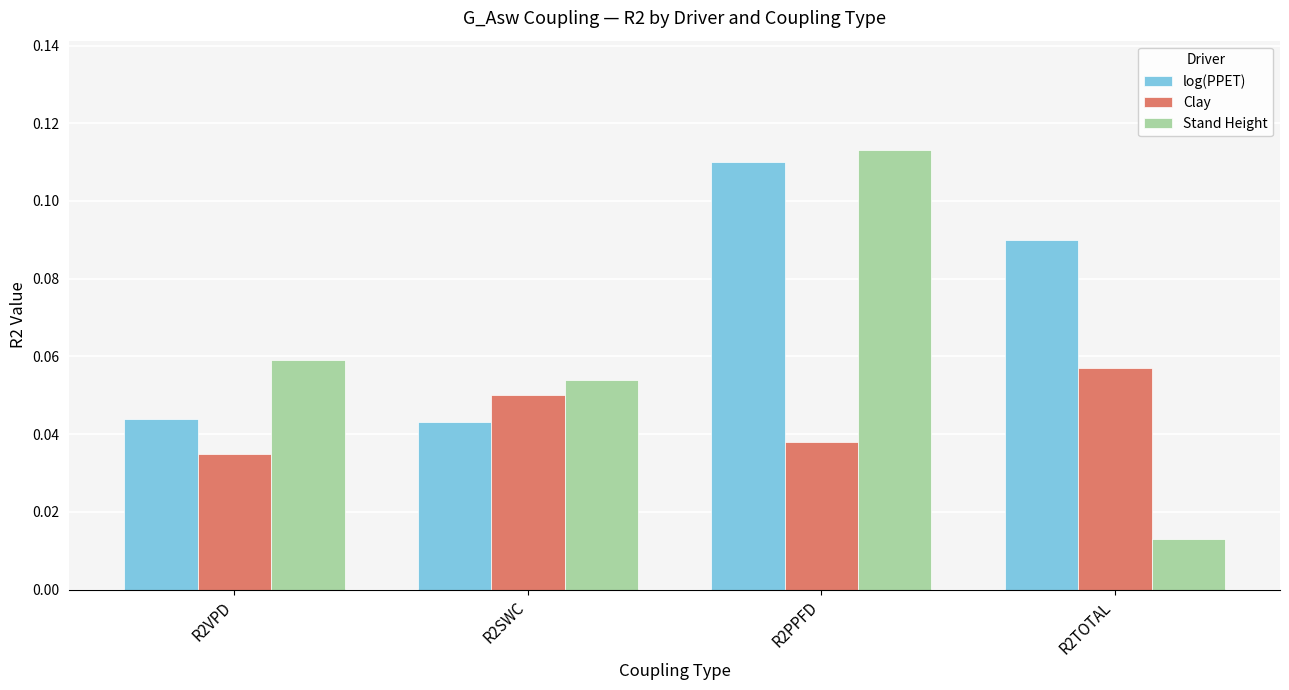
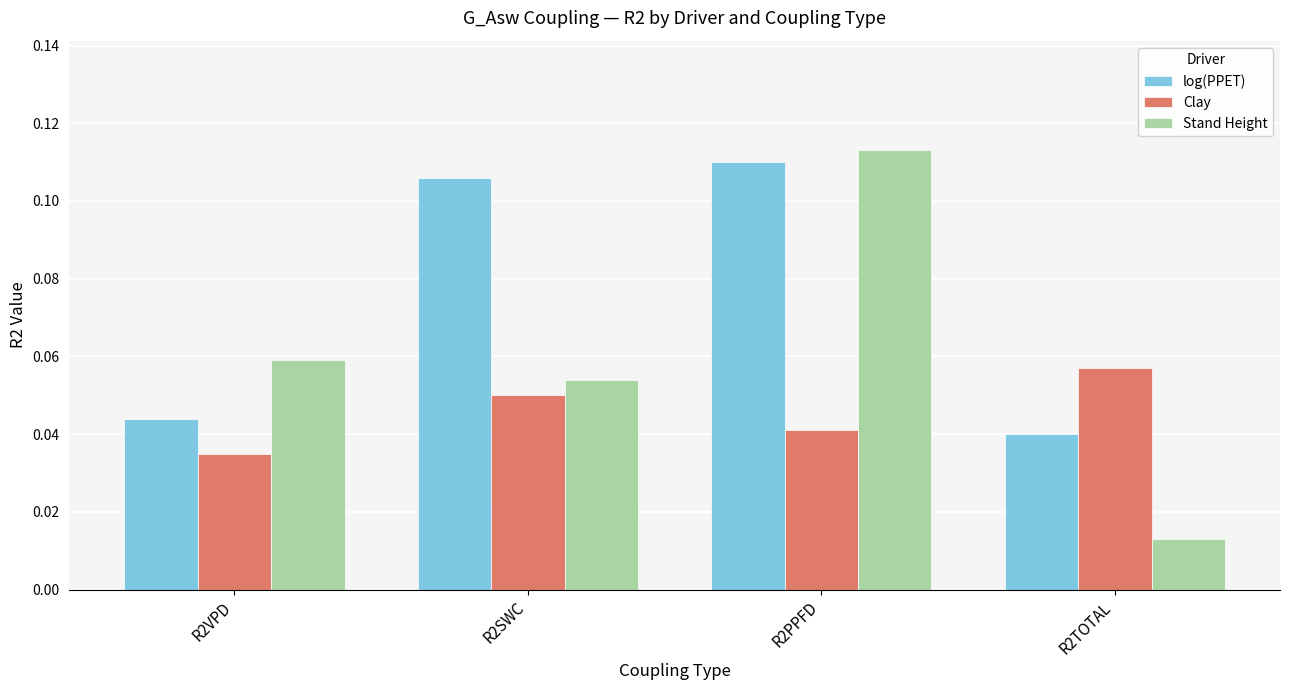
  {
    "log(PPET)": {
      "R2VPD": 0.044,
-     "R2SWC": 0.043,
+     "R2SWC": 0.106,
      "R2PPFD": 0.110,
-     "R2TOTAL": 0.09
+     "R2TOTAL": 0.04
    },
    "Clay": {
      "R2VPD": 0.035,
      "R2SWC": 0.050,
-     "R2PPFD": 0.038,
+     "R2PPFD": 0.041,
      "R2TOTAL": 0.057
    },
    "Stand Height": {
      "R2VPD": 0.059,
      "R2SWC": 0.054,
      "R2PPFD": 0.113,
      "R2TOTAL": 0.013
    }
  }
